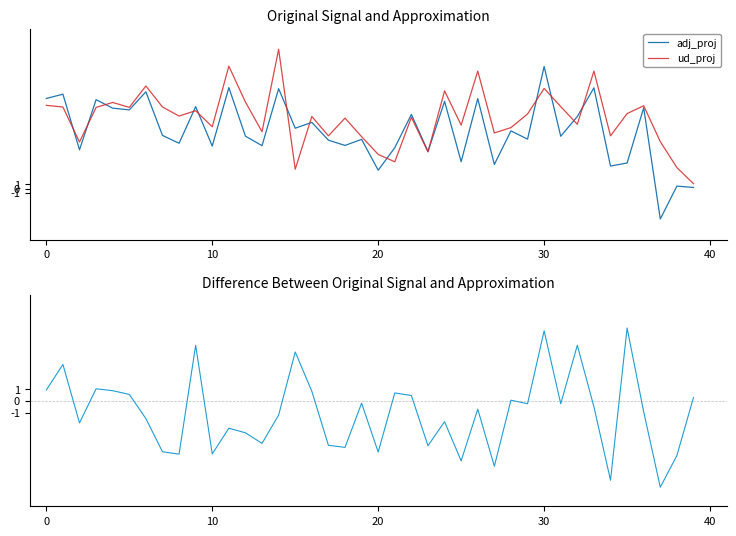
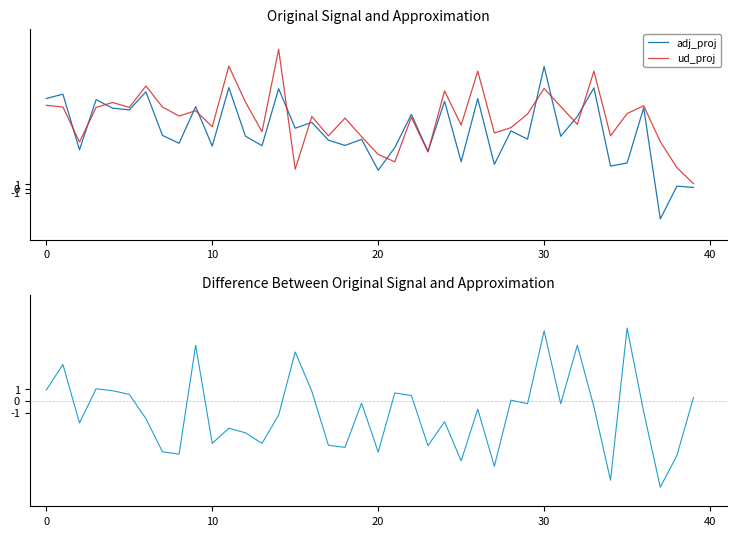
  {
    "Difference Between Original Signal and Approximation": {
      "0": 0.9,
-     "10": -4.5,
+     "10": -3.6,
      "20": -4.4,
      "30": 6.0
    }
  }
